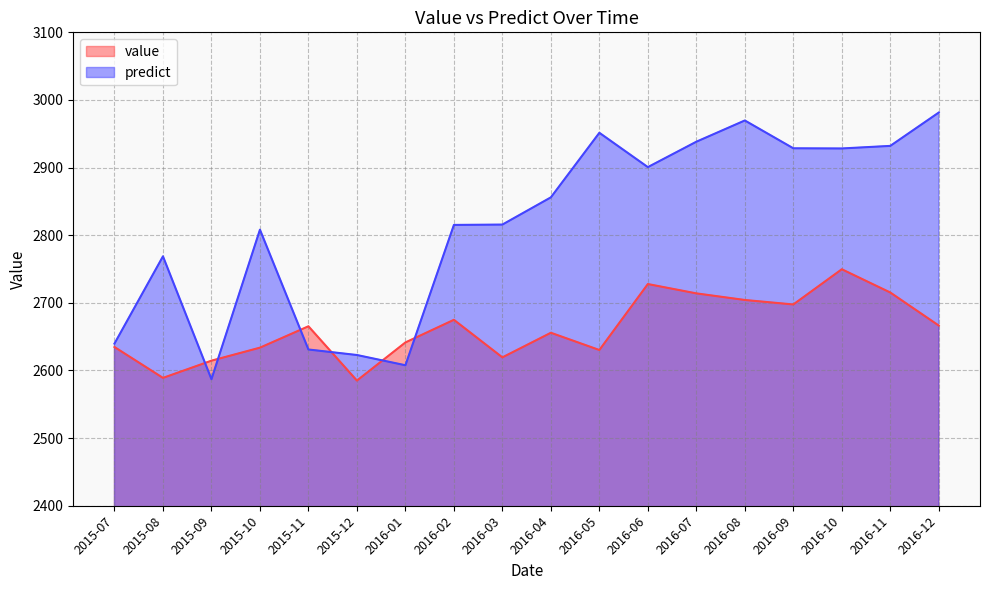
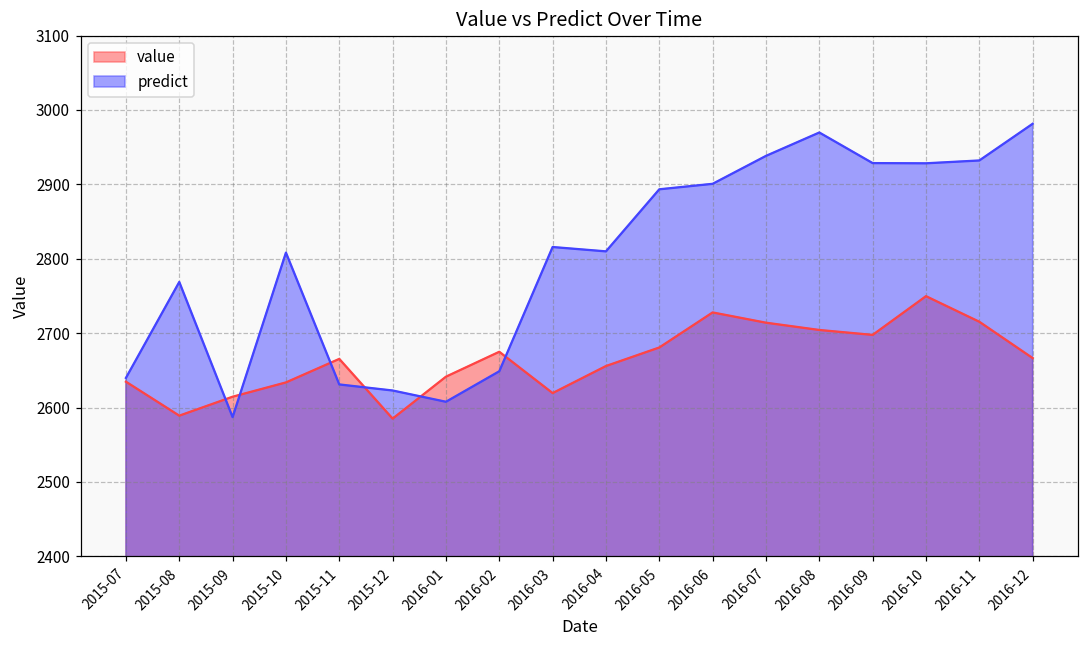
  {
    "value": {
      "2015-07": 2630,
      "2015-08": 2590,
      "2015-09": 2610,
      "2015-10": 2630,
      "2015-11": 2670,
      "2015-12": 2590,
      "2016-01": 2640,
      "2016-02": 2670,
      "2016-03": 2620,
      "2016-04": 2660,
-     "2016-05": 2630,
+     "2016-05": 2680,
      "2016-06": 2730,
      "2016-07": 2710,
      "2016-08": 2700,
      "2016-09": 2700,
      "2016-10": 2750,
      "2016-11": 2720,
      "2016-12": 2670
    },
    "predict": {
      "2015-07": 2640,
      "2015-08": 2770,
      "2015-09": 2590,
      "2015-10": 2810,
      "2015-11": 2630,
      "2015-12": 2620,
      "2016-01": 2610,
-     "2016-02": 2820,
+     "2016-02": 2650,
      "2016-03": 2820,
-     "2016-04": 2860,
-     "2016-05": 2950,
+     "2016-04": 2810,
+     "2016-05": 2890,
      "2016-06": 2900,
      "2016-07": 2940,
      "2016-08": 2970,
      "2016-09": 2930,
      "2016-10": 2930,
      "2016-11": 2930,
      "2016-12": 2980
    }
  }
